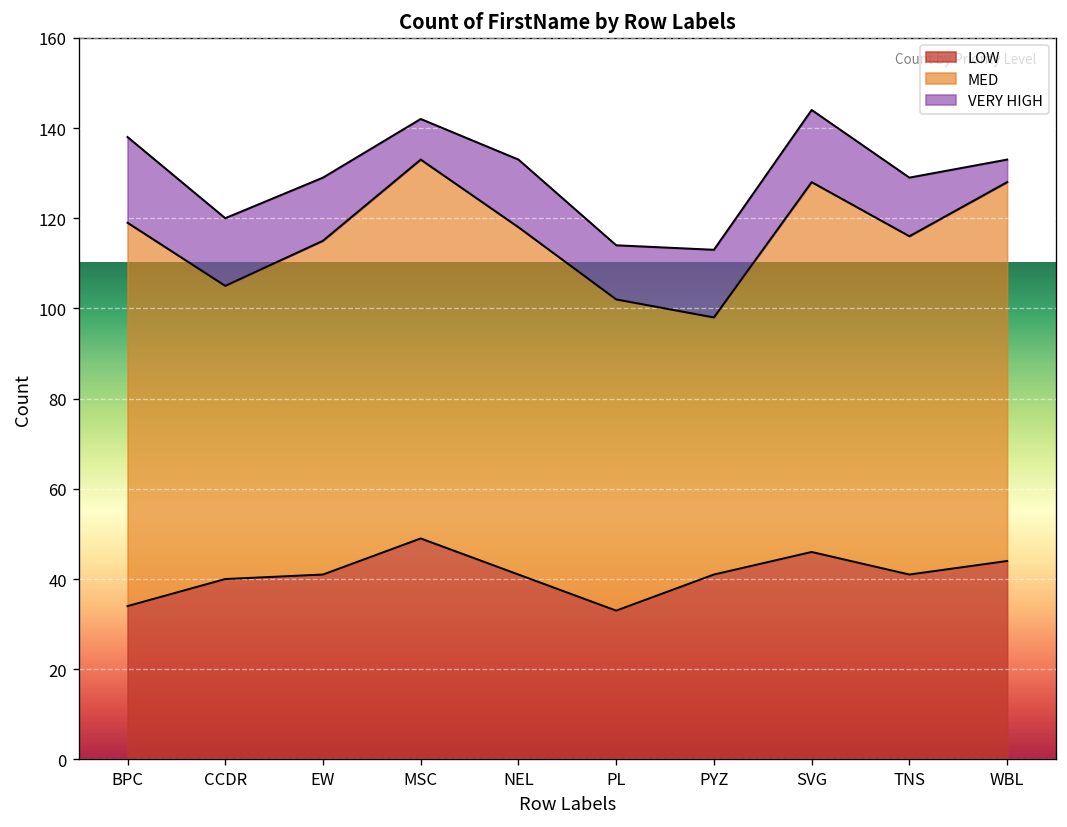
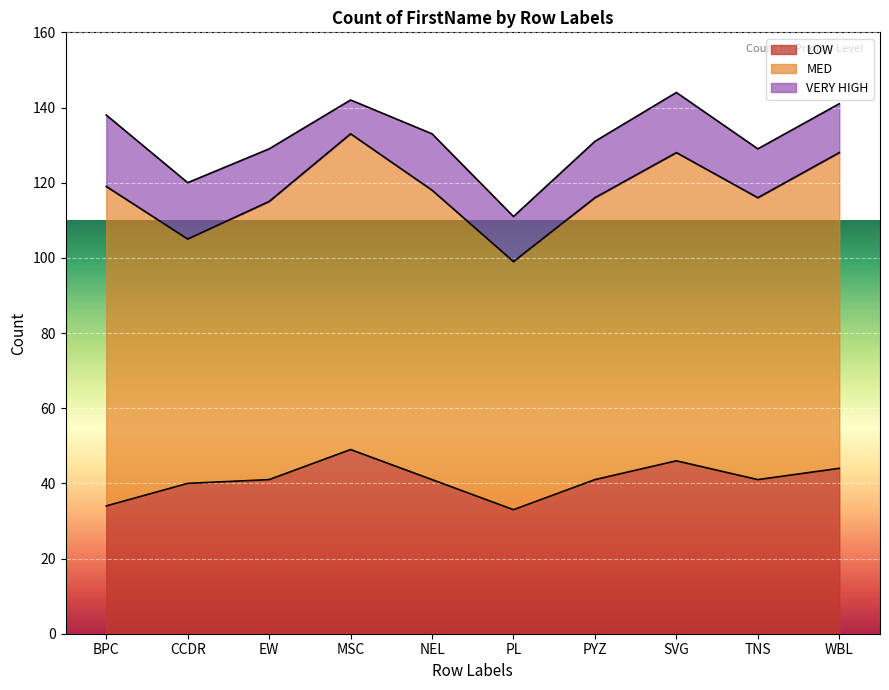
  {
    "LOW": {
      "BPC": 34,
      "CCDR": 40,
      "EW": 41,
      "MSC": 49,
      "NEL": 41,
      "PL": 33,
      "PYZ": 41,
      "SVG": 46,
      "TNS": 41,
      "WBL": 44
    },
    "MED": {
      "BPC": 85,
      "CCDR": 65,
      "EW": 74,
      "MSC": 84,
      "NEL": 77,
-     "PL": 69,
-     "PYZ": 57,
+     "PL": 66,
+     "PYZ": 75,
      "SVG": 82,
      "TNS": 75,
      "WBL": 84
    },
    "VERY HIGH": {
      "BPC": 19,
      "CCDR": 15,
      "EW": 14,
      "MSC": 9,
      "NEL": 15,
      "PL": 12,
      "PYZ": 15,
      "SVG": 16,
      "TNS": 13,
-     "WBL": 5
+     "WBL": 13
    }
  }
